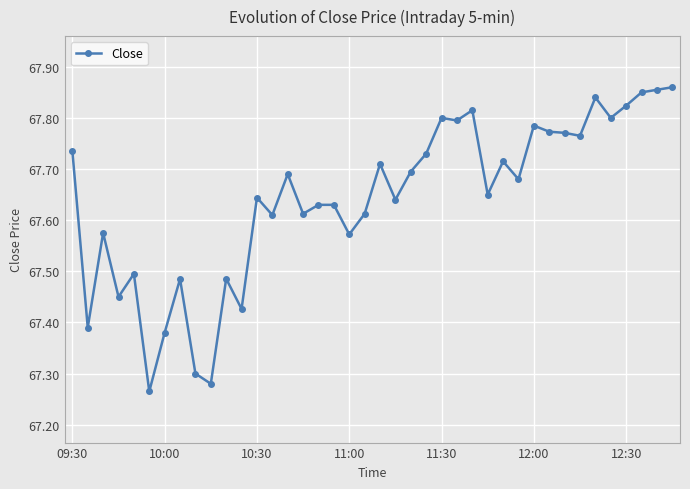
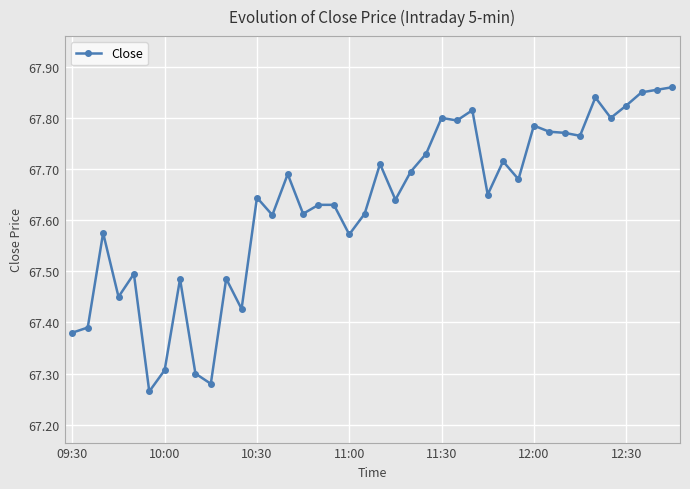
  {
-   "09:30": 67.74,
-   "10:00": 67.38,
+   "09:30": 67.38,
+   "10:00": 67.31,
    "10:30": 67.64,
    "11:00": 67.57,
    "11:30": 67.80,
    "12:00": 67.79,
    "12:30": 67.82
  }
